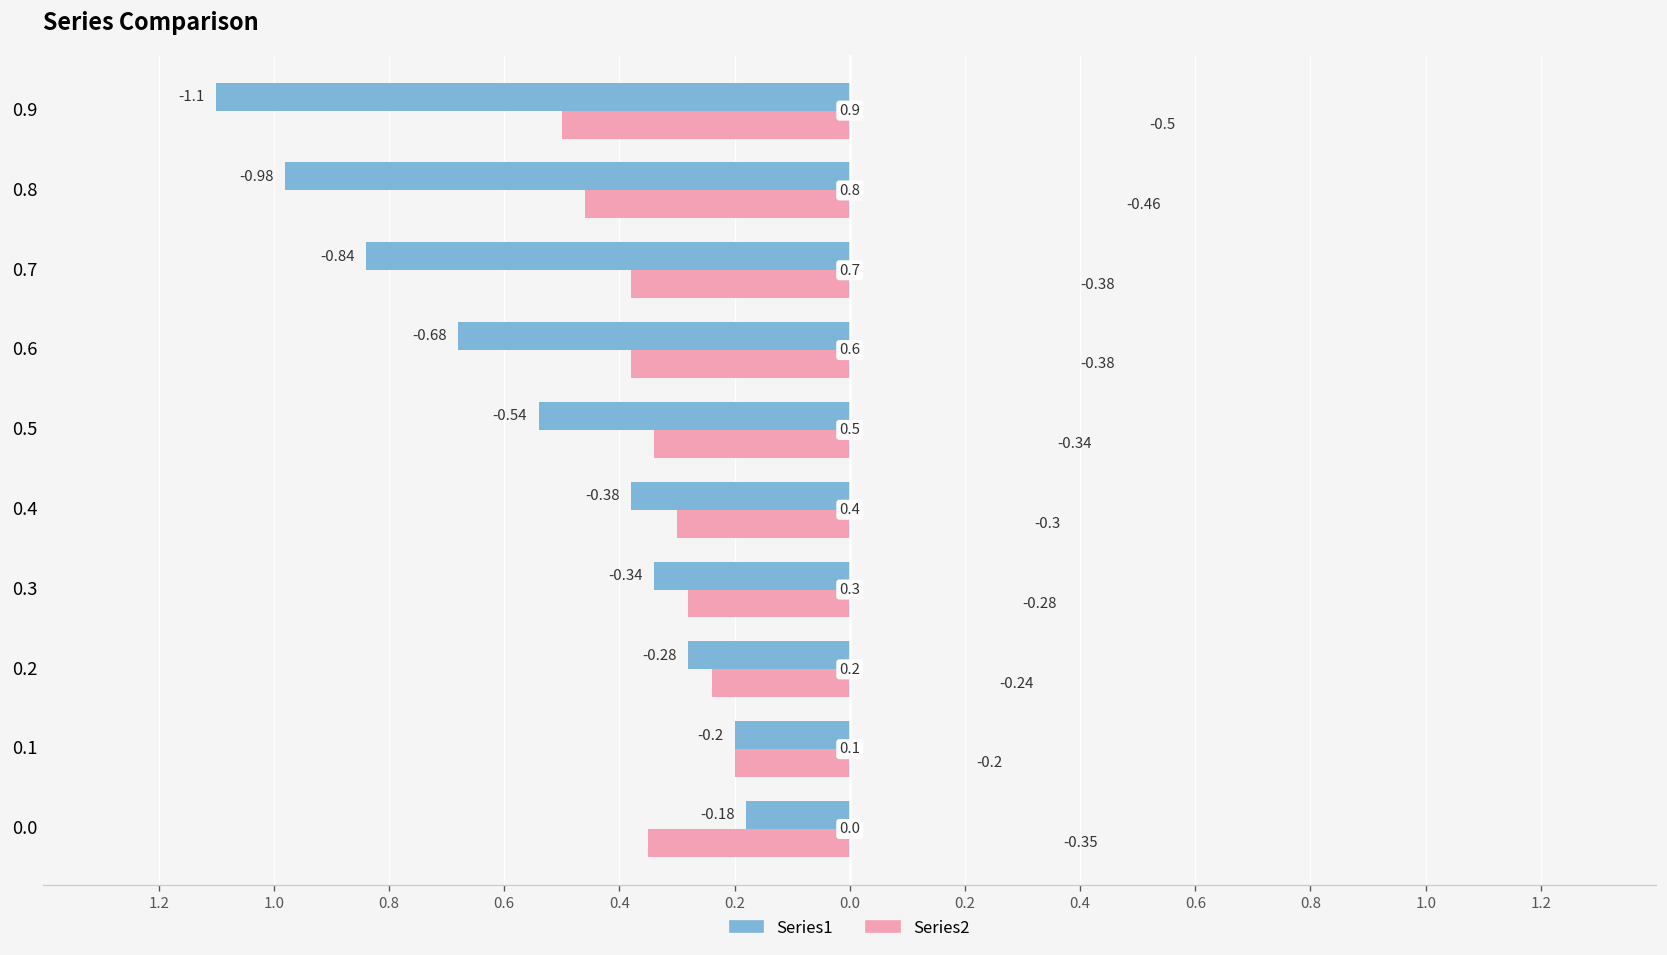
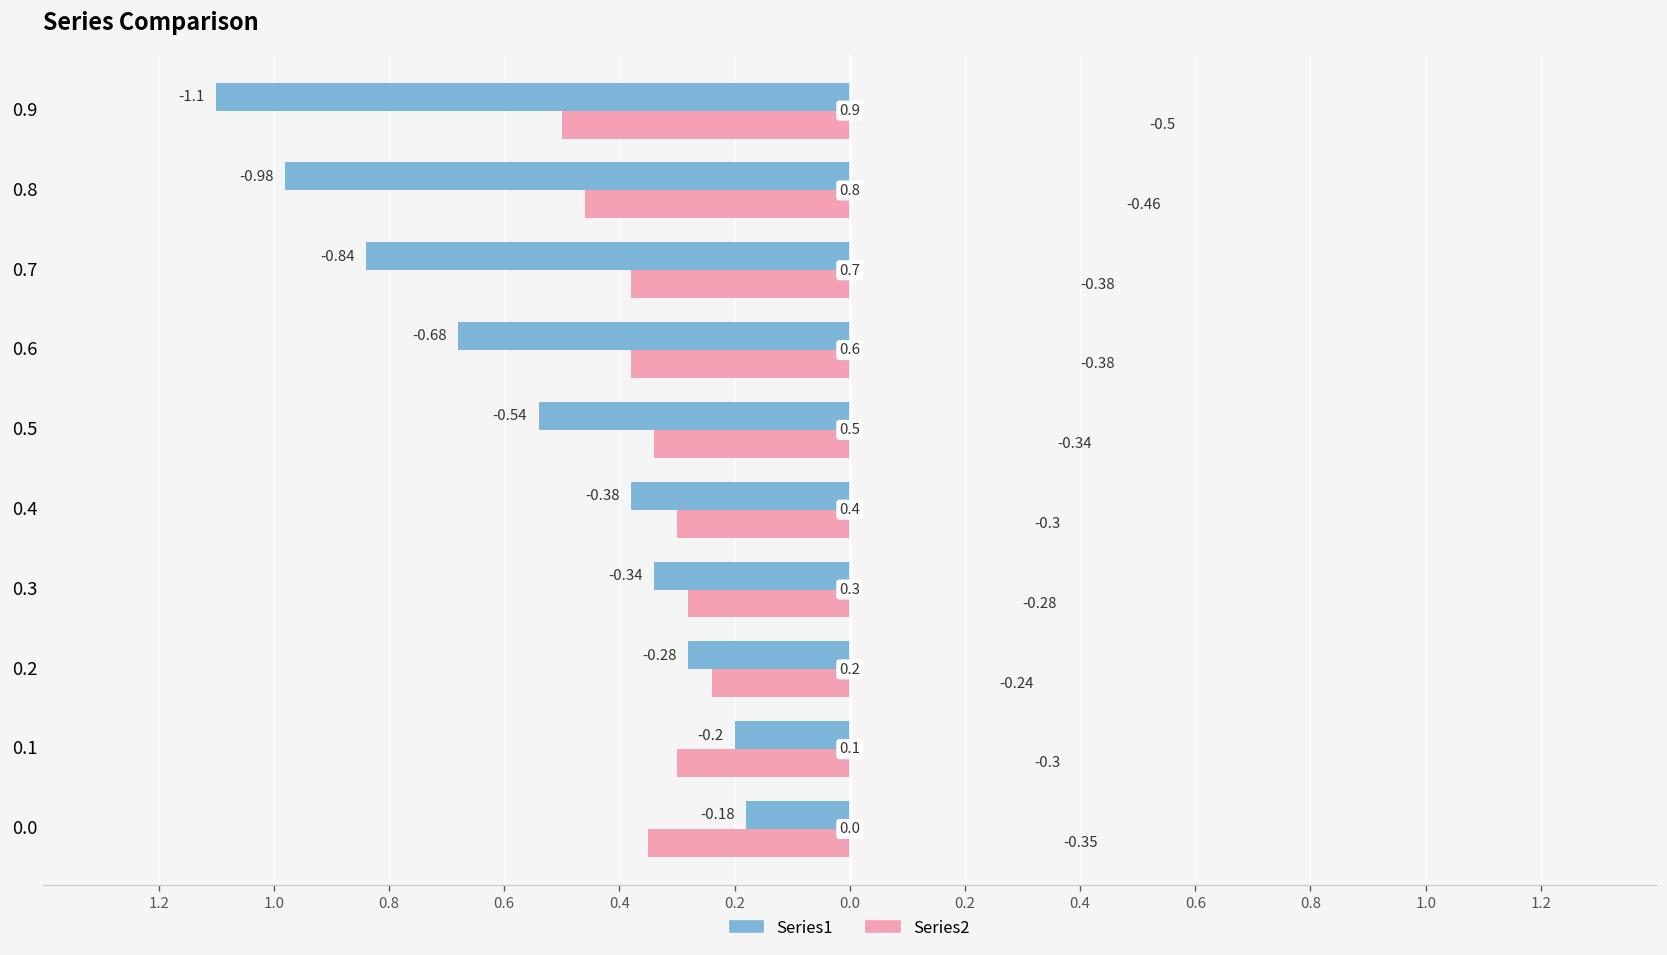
  {
    "Series2": {
-     "0.1": -0.2
+     "0.1": -0.3
    }
  }
